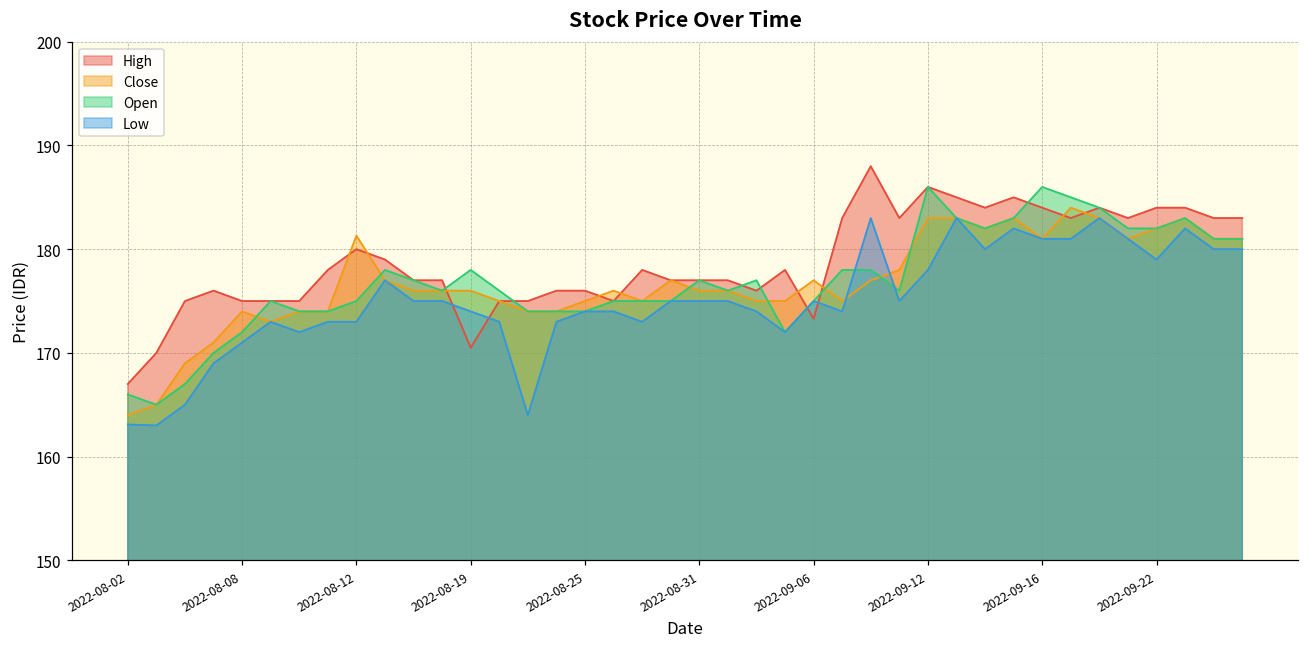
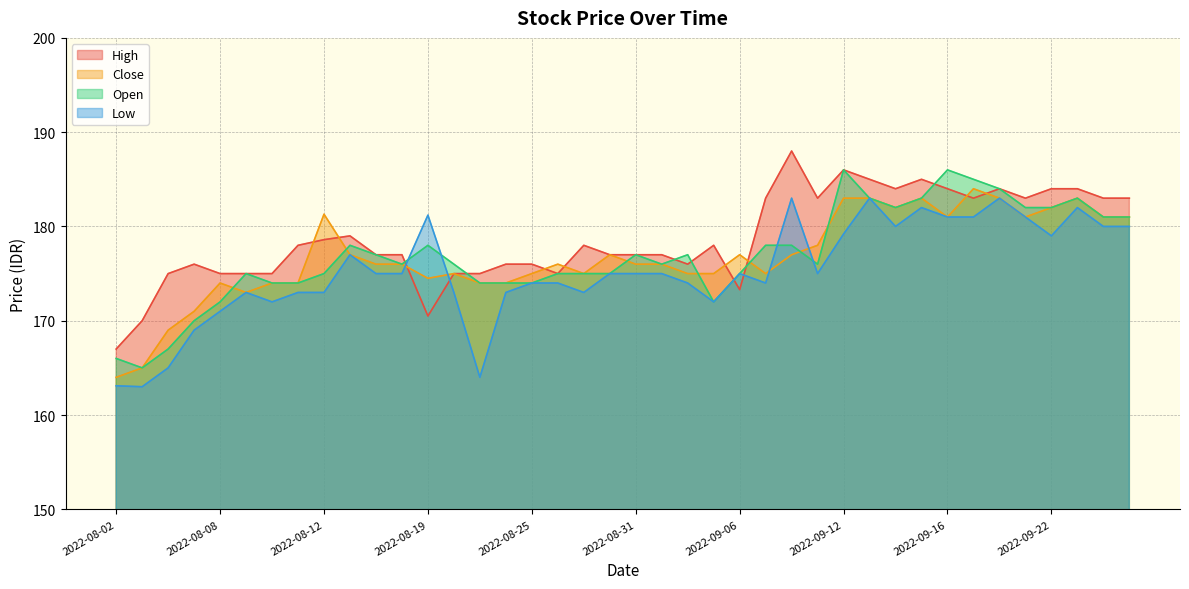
  {
    "High": {
      "2022-08-02": 167,
      "2022-08-08": 175,
-     "2022-08-12": 180,
+     "2022-08-12": 179,
      "2022-08-19": 171,
      "2022-08-25": 176,
      "2022-09-06": 173,
      "2022-09-16": 184,
      "2022-09-22": 184
    },
    "Close": {
      "2022-08-02": 164,
      "2022-08-08": 174,
      "2022-08-12": 181,
-     "2022-08-19": 176,
+     "2022-08-19": 175,
      "2022-08-25": 175,
      "2022-08-31": 176,
      "2022-09-06": 177,
      "2022-09-12": 183
    },
    "Open": {
      "2022-08-02": 166,
      "2022-08-08": 172,
      "2022-08-12": 175,
      "2022-08-19": 178,
      "2022-09-16": 186
    },
    "Low": {
      "2022-08-02": 163,
      "2022-08-08": 171,
      "2022-08-12": 173,
-     "2022-08-19": 174,
+     "2022-08-19": 181,
      "2022-08-31": 175,
-     "2022-09-12": 178,
+     "2022-09-12": 179,
      "2022-09-22": 179
    }
  }
